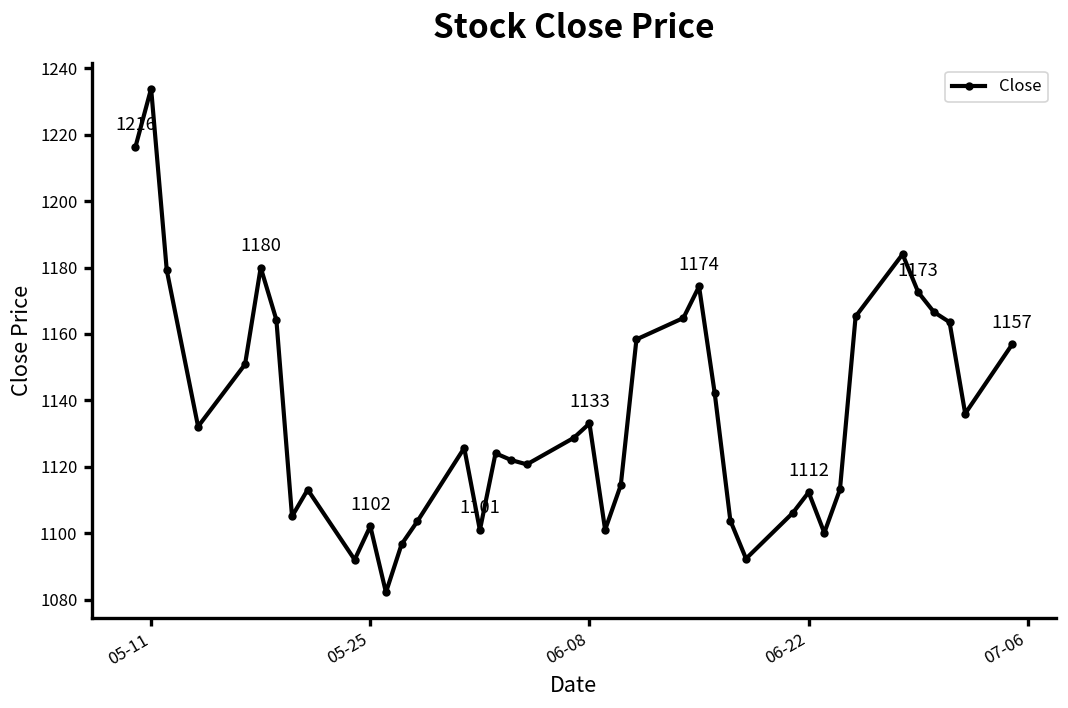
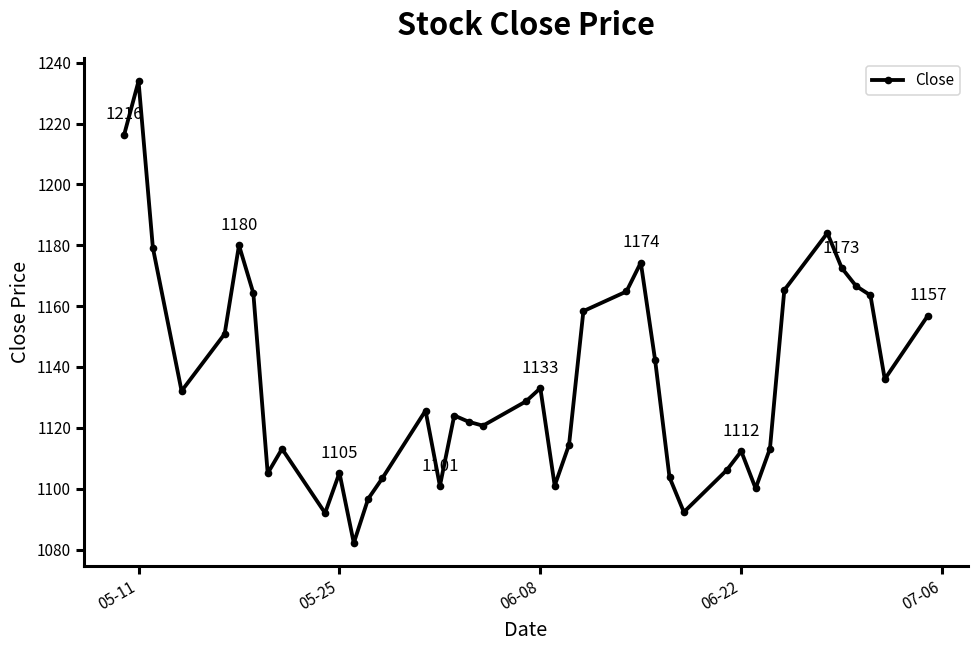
  {
-   "05-25": 1102,
+   "05-25": 1105,
    "06-08": 1133,
    "06-22": 1112
  }
